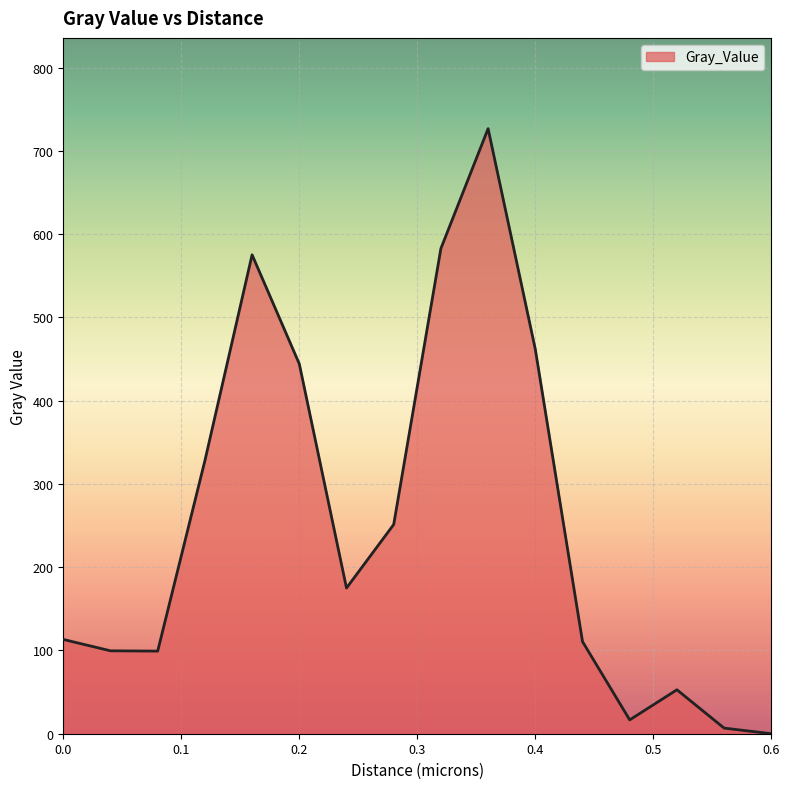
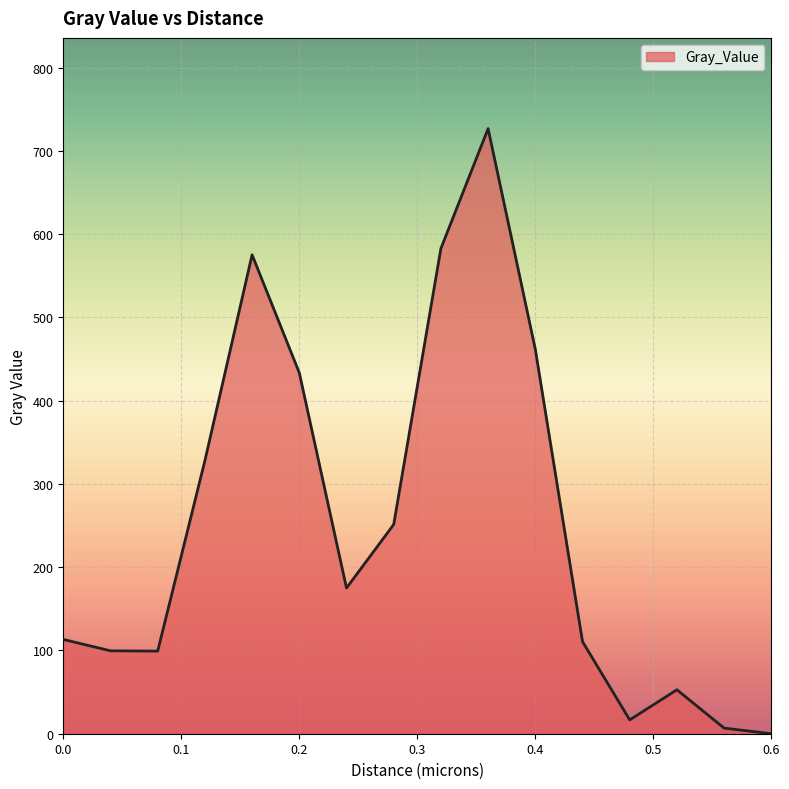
  {
    "0.0": 110,
-   "0.2": 440,
+   "0.2": 430,
    "0.4": 460,
    "0.6": 0
  }
